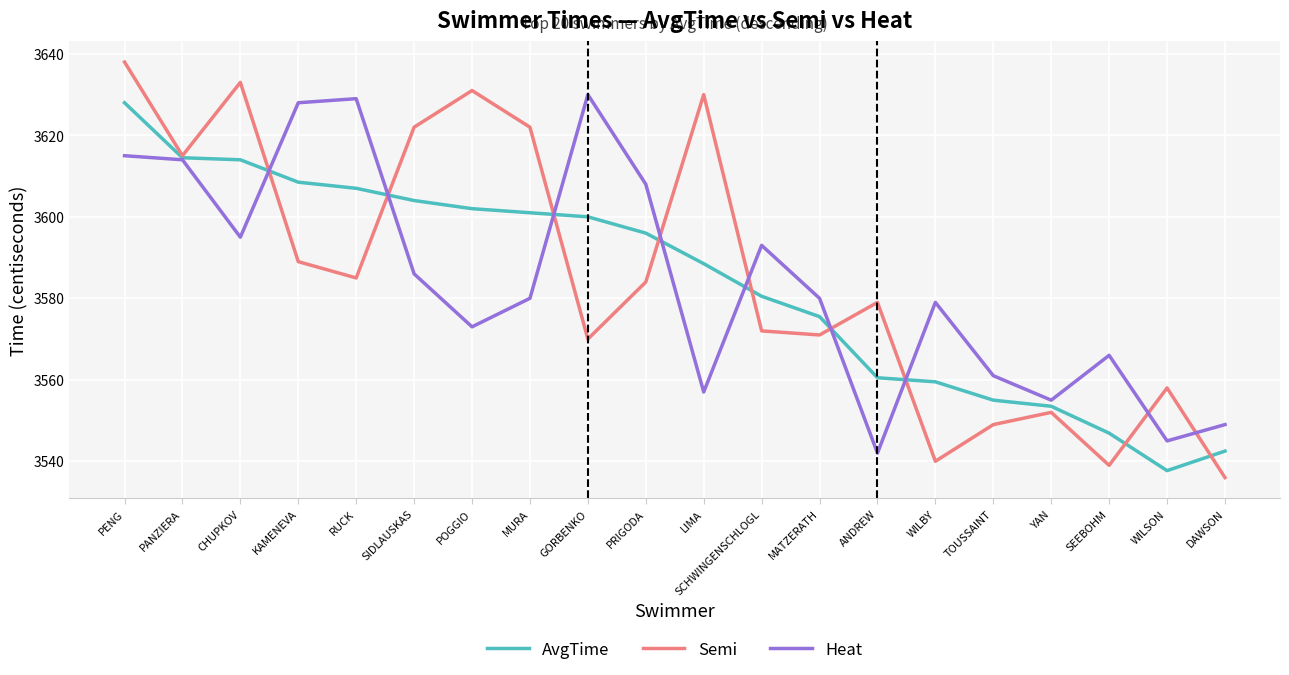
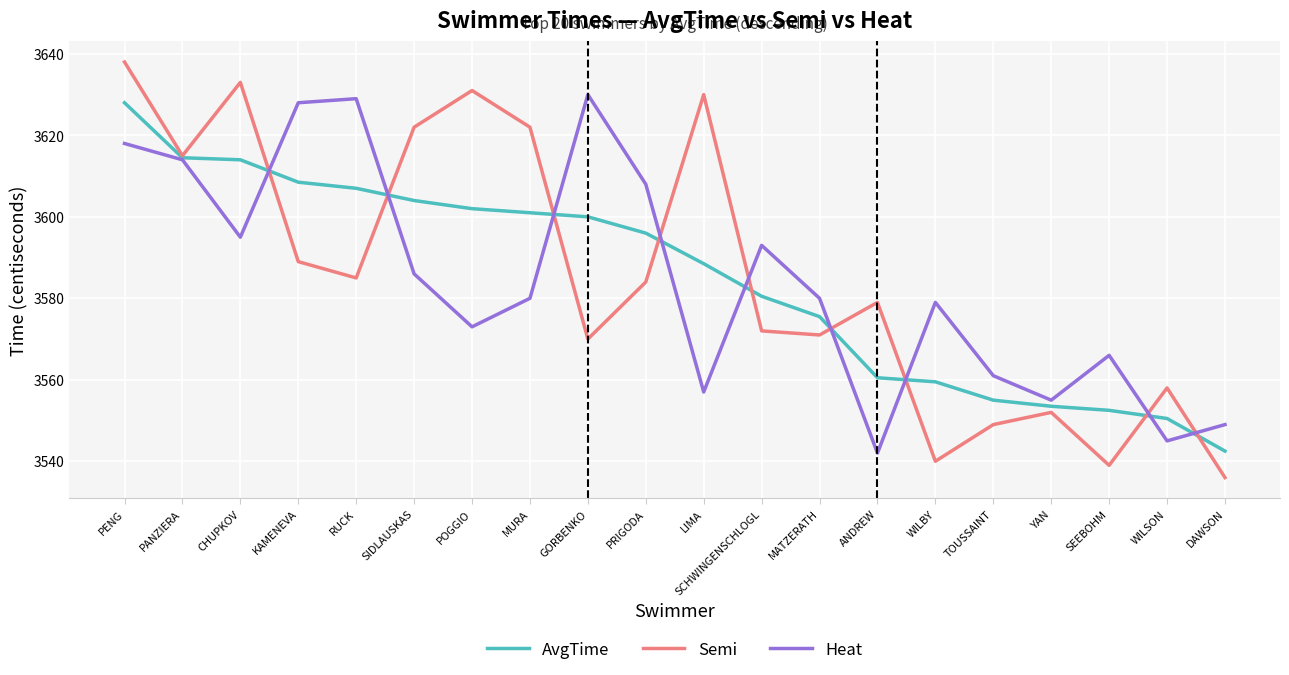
  {
    "AvgTime": {
      "PENG": 3628,
      "CHUPKOV": 3614,
      "KAMENEVA": 3609,
      "RUCK": 3607,
      "SIDLAUSKAS": 3604,
      "POGGIO": 3602,
      "MURA": 3601,
      "GORBENKO": 3600,
      "PRIGODA": 3596,
      "LIMA": 3589,
      "SCHWINGENSCHLOGL": 3581,
      "MATZERATH": 3576,
      "ANDREW": 3561,
      "WILBY": 3560,
      "TOUSSAINT": 3555,
      "YAN": 3554,
-     "SEEBOHM": 3547,
-     "WILSON": 3538,
+     "SEEBOHM": 3553,
+     "WILSON": 3551,
      "DAWSON": 3543
    },
    "Semi": {
      "PENG": 3638,
      "CHUPKOV": 3633,
      "KAMENEVA": 3589,
      "RUCK": 3585,
      "SIDLAUSKAS": 3622,
      "POGGIO": 3631,
      "MURA": 3622,
      "GORBENKO": 3570,
      "PRIGODA": 3584,
      "LIMA": 3630,
      "SCHWINGENSCHLOGL": 3572,
      "MATZERATH": 3571,
      "ANDREW": 3579,
      "WILBY": 3540,
      "TOUSSAINT": 3549,
      "YAN": 3552,
      "SEEBOHM": 3539,
      "WILSON": 3558,
      "DAWSON": 3536
    },
    "Heat": {
-     "PENG": 3615,
+     "PENG": 3618,
      "CHUPKOV": 3595,
      "KAMENEVA": 3628,
      "RUCK": 3629,
      "SIDLAUSKAS": 3586,
      "POGGIO": 3573,
      "MURA": 3580,
      "GORBENKO": 3630,
      "PRIGODA": 3608,
      "LIMA": 3557,
      "SCHWINGENSCHLOGL": 3593,
      "MATZERATH": 3580,
      "ANDREW": 3542,
      "WILBY": 3579,
      "TOUSSAINT": 3561,
      "YAN": 3555,
      "SEEBOHM": 3566,
      "WILSON": 3545,
      "DAWSON": 3549
    }
  }
